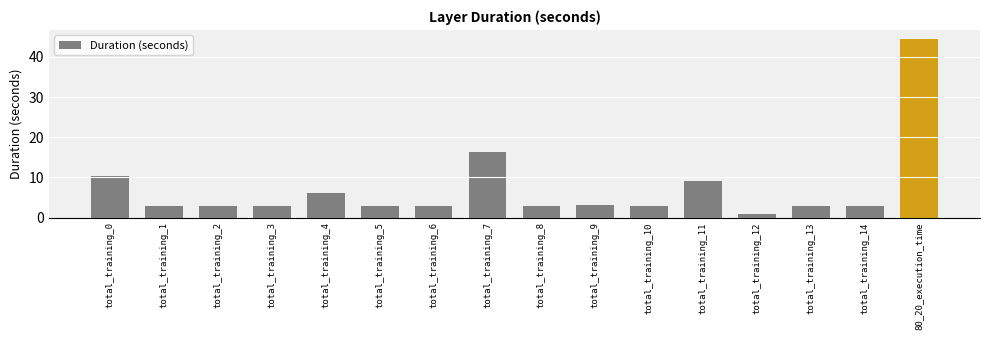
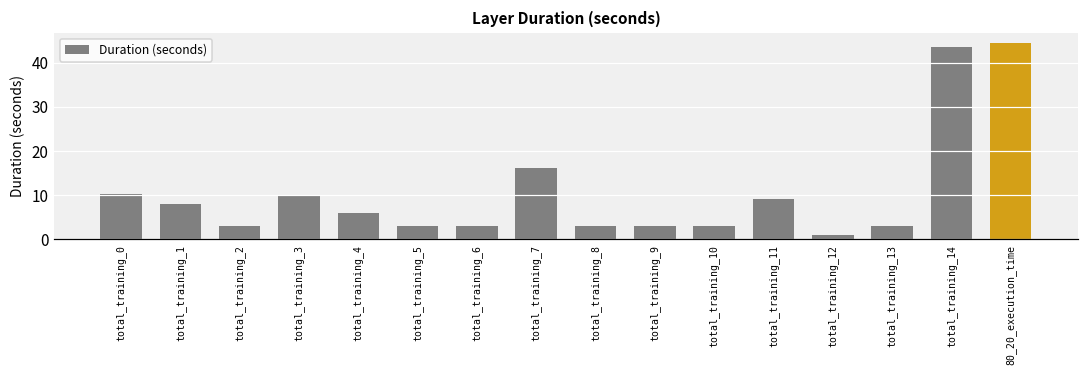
  {
    "total_training_0": 10,
-   "total_training_1": 3,
+   "total_training_1": 8,
    "total_training_2": 3,
-   "total_training_3": 3,
+   "total_training_3": 10,
    "total_training_4": 6,
    "total_training_5": 3,
    "total_training_6": 3,
    "total_training_7": 16,
    "total_training_8": 3,
    "total_training_9": 3,
    "total_training_10": 3,
    "total_training_11": 9,
    "total_training_12": 1,
    "total_training_13": 3,
-   "total_training_14": 3,
+   "total_training_14": 43,
    "80_20_execution_time": 44
  }
